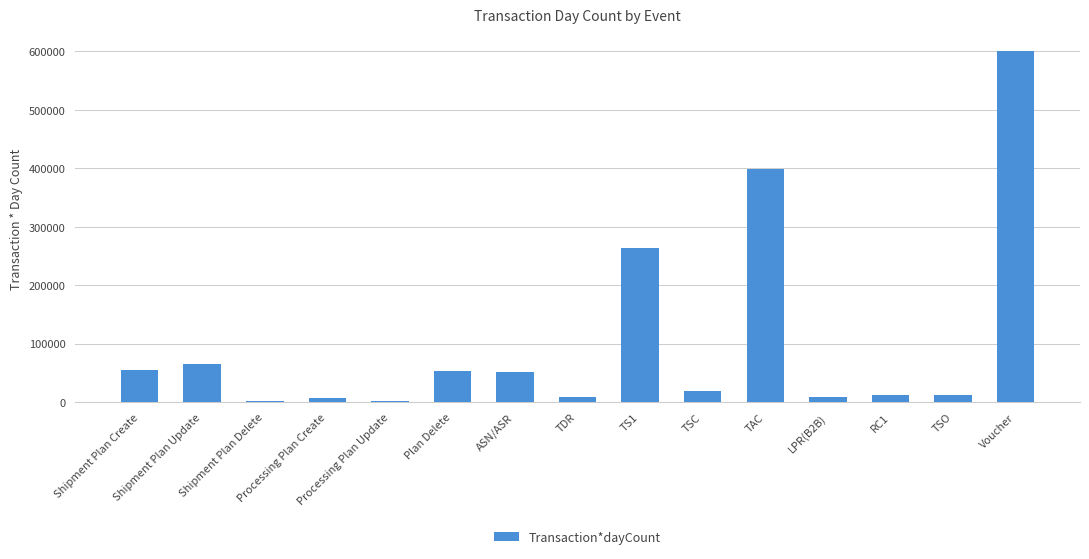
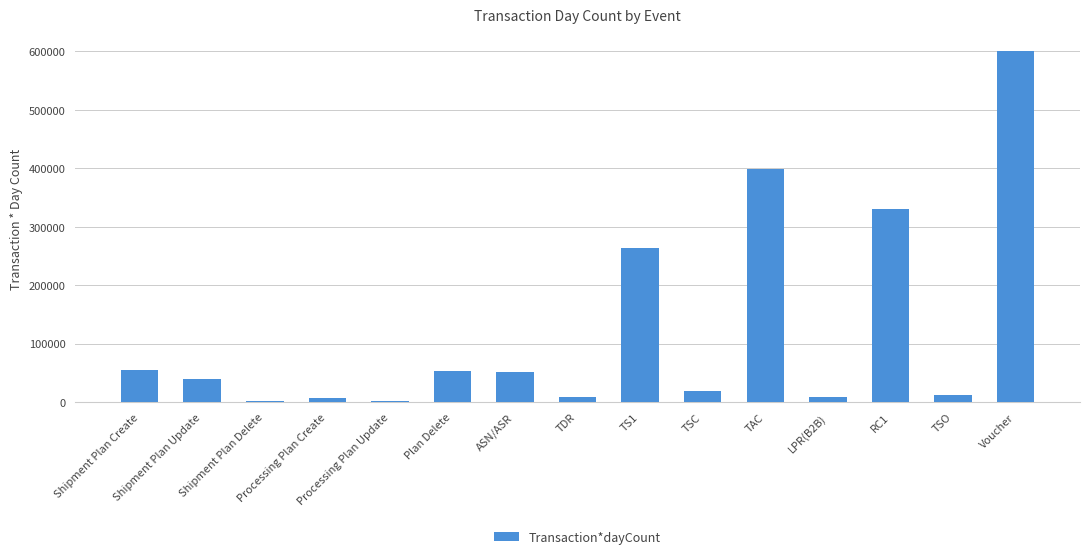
  {
    "Shipment Plan Create": 60000,
-   "Shipment Plan Update": 70000,
+   "Shipment Plan Update": 40000,
    "Processing Plan Create": 10000,
    "Plan Delete": 50000,
    "ASN/ASR": 50000,
    "TDR": 10000,
    "TS1": 260000,
    "TSC": 20000,
    "TAC": 400000,
    "LPR(B2B)": 10000,
-   "RC1": 10000,
+   "RC1": 330000,
    "TSO": 10000,
    "Voucher": 600000
  }
